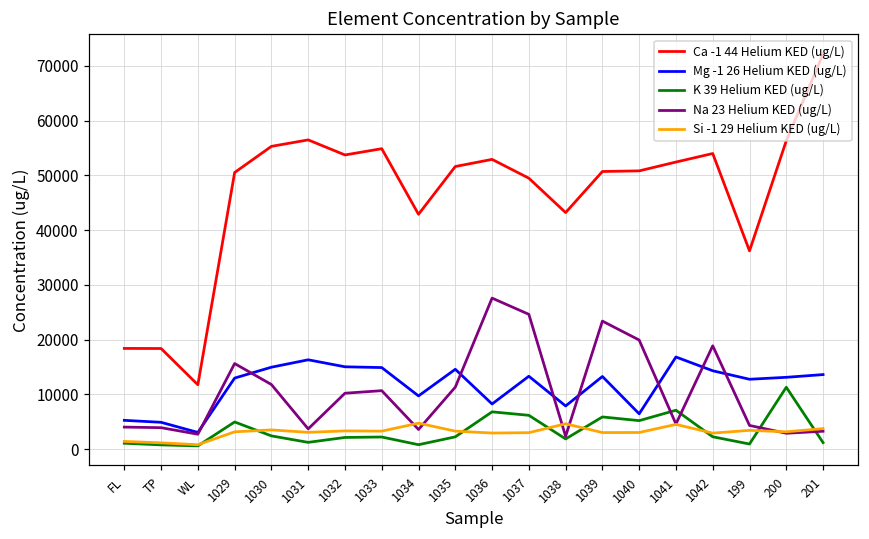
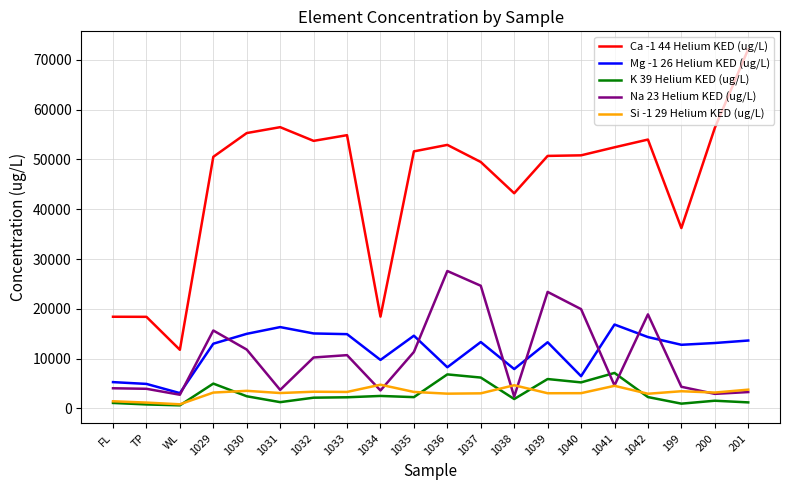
  {
    "Ca -1 44 Helium KED (ug/L)": {
      "FL": 18000,
      "TP": 18000,
      "WL": 12000,
      "1029": 51000,
      "1030": 55000,
      "1031": 56000,
      "1032": 54000,
      "1033": 55000,
-     "1034": 43000,
+     "1034": 18000,
      "1035": 52000,
      "1036": 53000,
      "1037": 49000,
      "1038": 43000,
      "1039": 51000,
      "1040": 51000,
      "1041": 52000,
      "1042": 54000,
      "199": 36000,
      "200": 56000
    },
    "Mg -1 26 Helium KED (ug/L)": {
      "FL": 5000,
      "TP": 5000,
      "1029": 13000,
      "1030": 15000,
      "1031": 16000,
      "1032": 15000,
      "1033": 15000,
      "1034": 10000,
      "1035": 15000,
      "1036": 8000,
      "1037": 13000,
      "1038": 8000,
      "1039": 13000,
      "1040": 6000,
      "1041": 17000,
      "1042": 14000,
      "199": 13000,
      "200": 13000,
      "201": 14000
    },
    "K 39 Helium KED (ug/L)": {
      "1029": 5000,
      "1030": 2000,
      "1031": 1000,
      "1032": 2000,
      "1033": 2000,
-     "1034": 1000,
+     "1034": 2000,
      "1035": 2000,
      "1036": 7000,
      "1037": 6000,
      "1039": 6000,
      "1040": 5000,
      "1041": 7000,
      "1042": 2000,
      "199": 1000,
-     "200": 11000,
+     "200": 2000,
      "201": 1000
    },
    "Na 23 Helium KED (ug/L)": {
      "FL": 4000,
      "TP": 4000,
      "1029": 16000,
      "1030": 12000,
      "1031": 4000,
      "1032": 10000,
      "1033": 11000,
      "1034": 4000,
      "1035": 11000,
      "1036": 28000,
      "1037": 25000,
      "1039": 23000,
      "1040": 20000,
      "1042": 19000,
      "199": 4000
    },
    "Si -1 29 Helium KED (ug/L)": {
      "1029": 3000,
      "1030": 4000,
      "1031": 3000,
      "1032": 3000,
      "1033": 3000,
      "1034": 5000,
      "1035": 3000,
      "1036": 3000,
      "1037": 3000,
      "1038": 5000,
      "1039": 3000,
      "1040": 3000,
      "1042": 3000,
      "199": 3000
    }
  }
